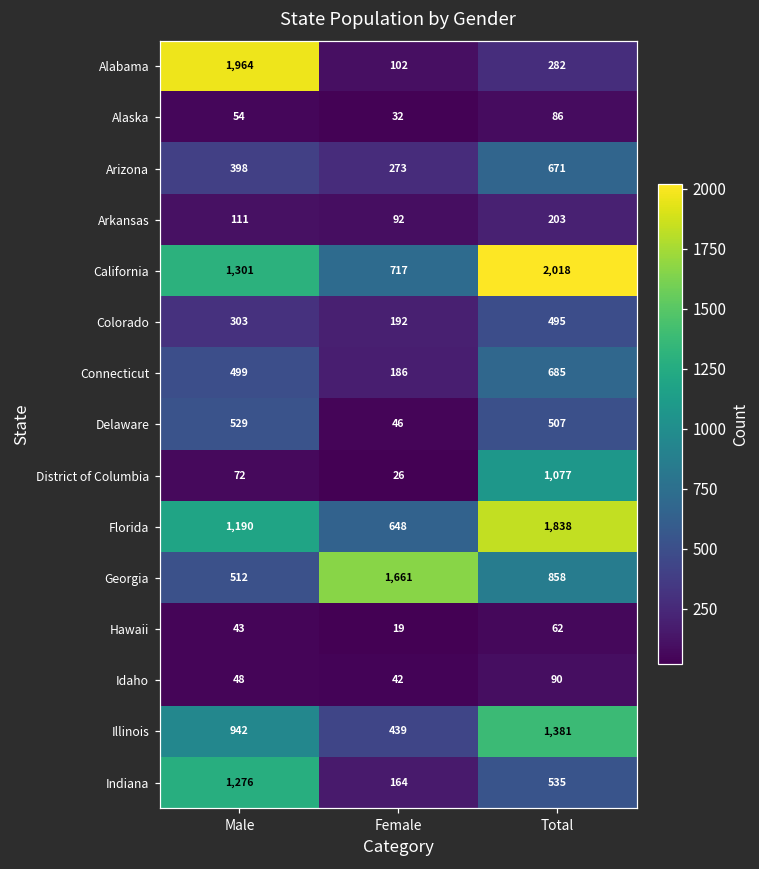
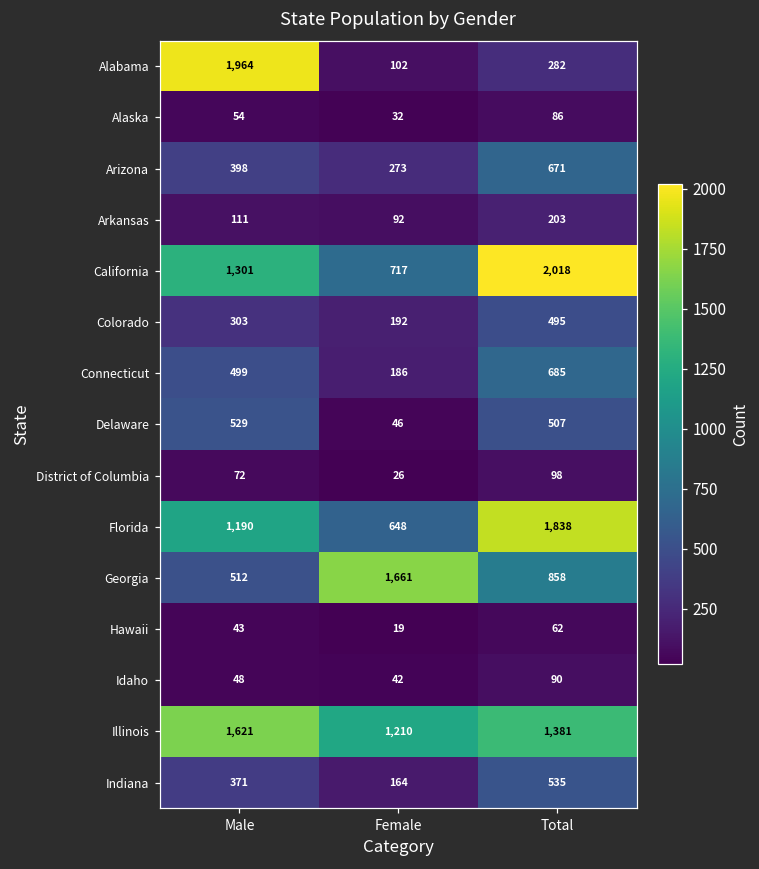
  {
    "Alabama": {
      "Male": "1,964",
      "Female": "102",
      "Total": "282"
    },
    "Alaska": {
      "Male": "54",
      "Female": "32",
      "Total": "86"
    },
    "Arizona": {
      "Male": "398",
      "Female": "273",
      "Total": "671"
    },
    "Arkansas": {
      "Male": "111",
      "Female": "92",
      "Total": "203"
    },
    "California": {
      "Male": "1,301",
      "Female": "717",
      "Total": "2,018"
    },
    "Colorado": {
      "Male": "303",
      "Female": "192",
      "Total": "495"
    },
    "Connecticut": {
      "Male": "499",
      "Female": "186",
      "Total": "685"
    },
    "Delaware": {
      "Male": "529",
      "Female": "46",
      "Total": "507"
    },
    "District of Columbia": {
      "Male": "72",
      "Female": "26",
-     "Total": "1,077"
+     "Total": "98"
    },
    "Florida": {
      "Male": "1,190",
      "Female": "648",
      "Total": "1,838"
    },
    "Georgia": {
      "Male": "512",
      "Female": "1,661",
      "Total": "858"
    },
    "Hawaii": {
      "Male": "43",
      "Female": "19",
      "Total": "62"
    },
    "Idaho": {
      "Male": "48",
      "Female": "42",
      "Total": "90"
    },
    "Illinois": {
-     "Male": "942",
-     "Female": "439",
+     "Male": "1,621",
+     "Female": "1,210",
      "Total": "1,381"
    },
    "Indiana": {
-     "Male": "1,276",
+     "Male": "371",
      "Female": "164",
      "Total": "535"
    }
  }
